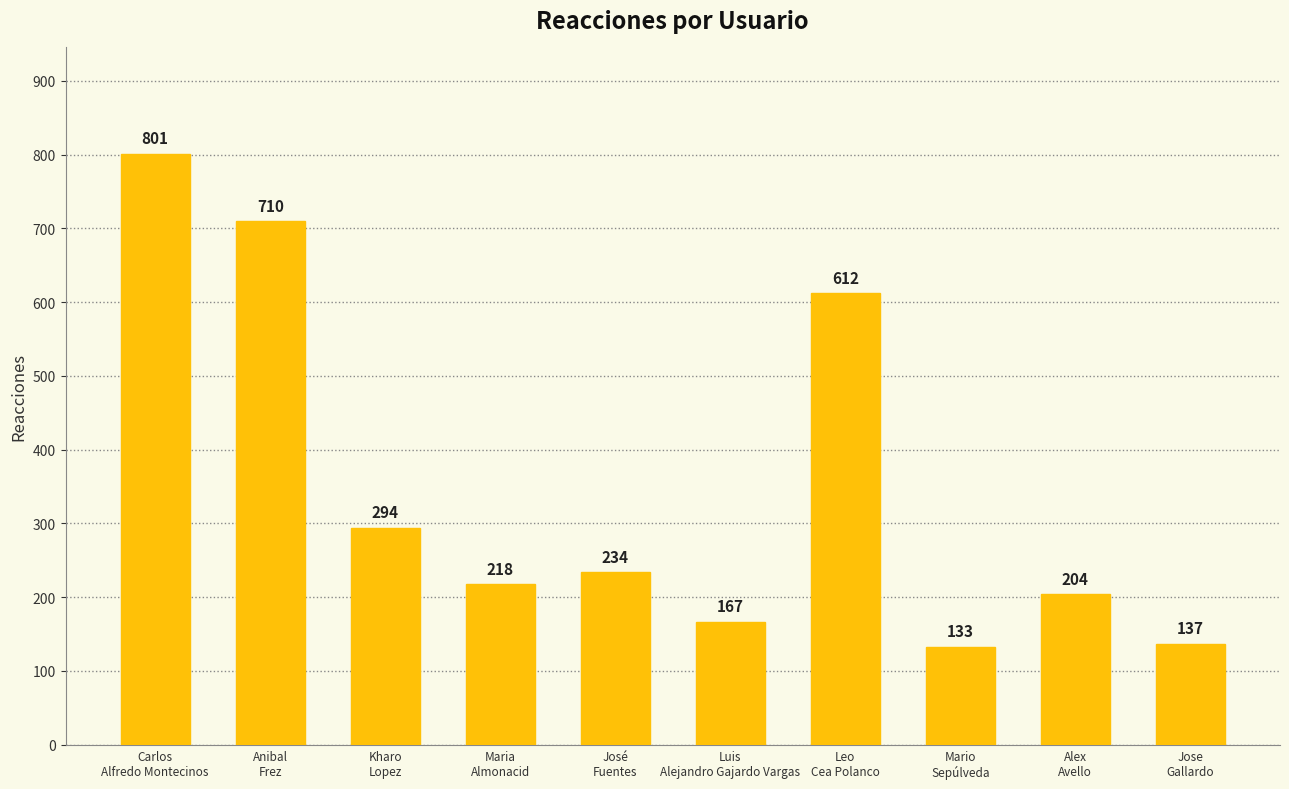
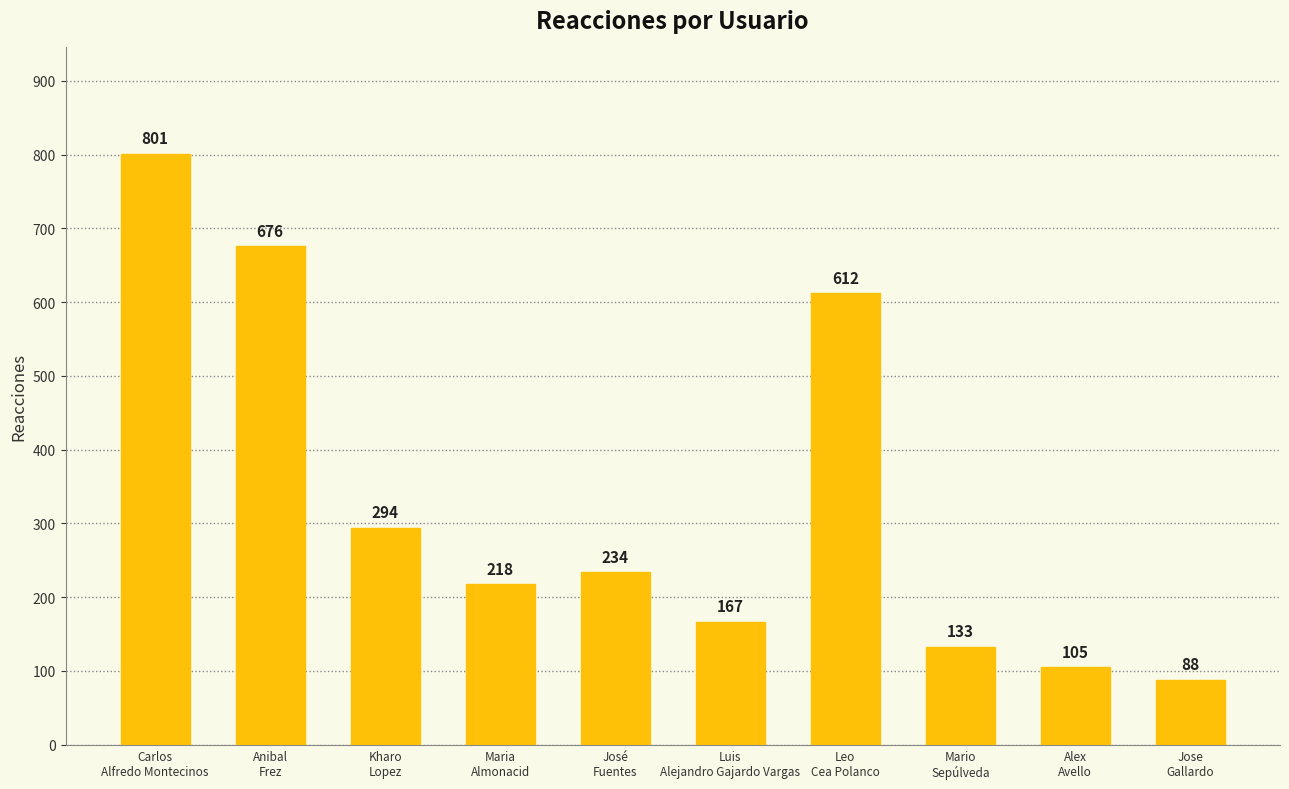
  {
    "Carlos Alfredo Montecinos": 801,
-   "Anibal Frez": 710,
+   "Anibal Frez": 676,
    "Kharo Lopez": 294,
    "Maria Almonacid": 218,
    "José Fuentes": 234,
    "Luis Alejandro Gajardo Vargas": 167,
    "Leo Cea Polanco": 612,
    "Mario Sepúlveda": 133,
-   "Alex Avello": 204,
-   "Jose Gallardo": 137
+   "Alex Avello": 105,
+   "Jose Gallardo": 88
  }
